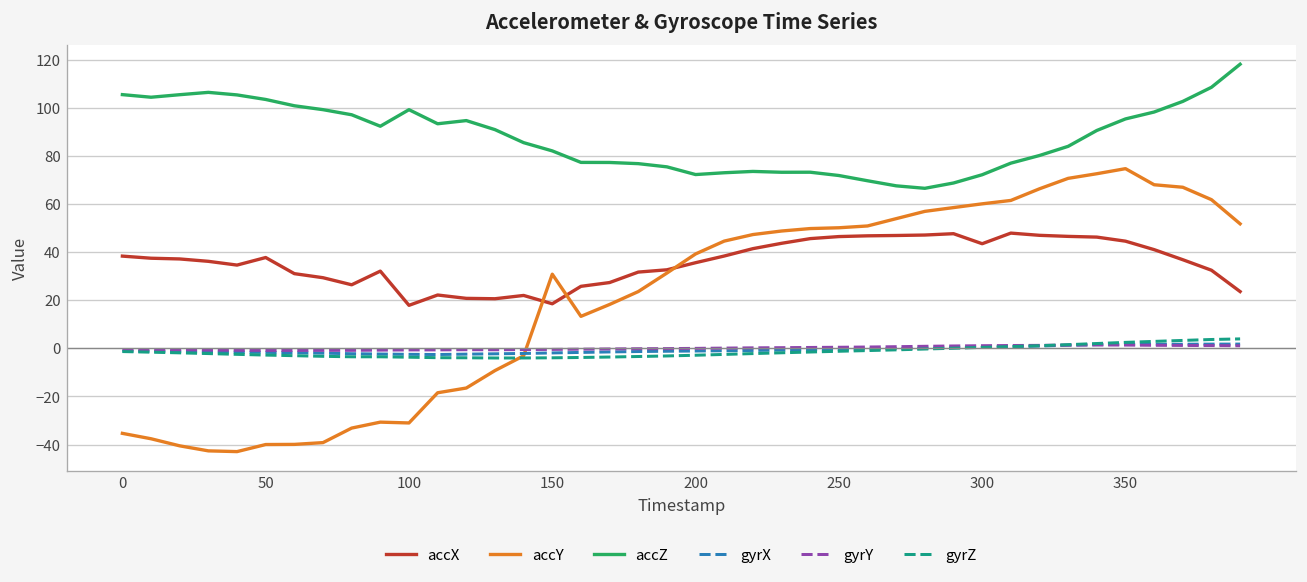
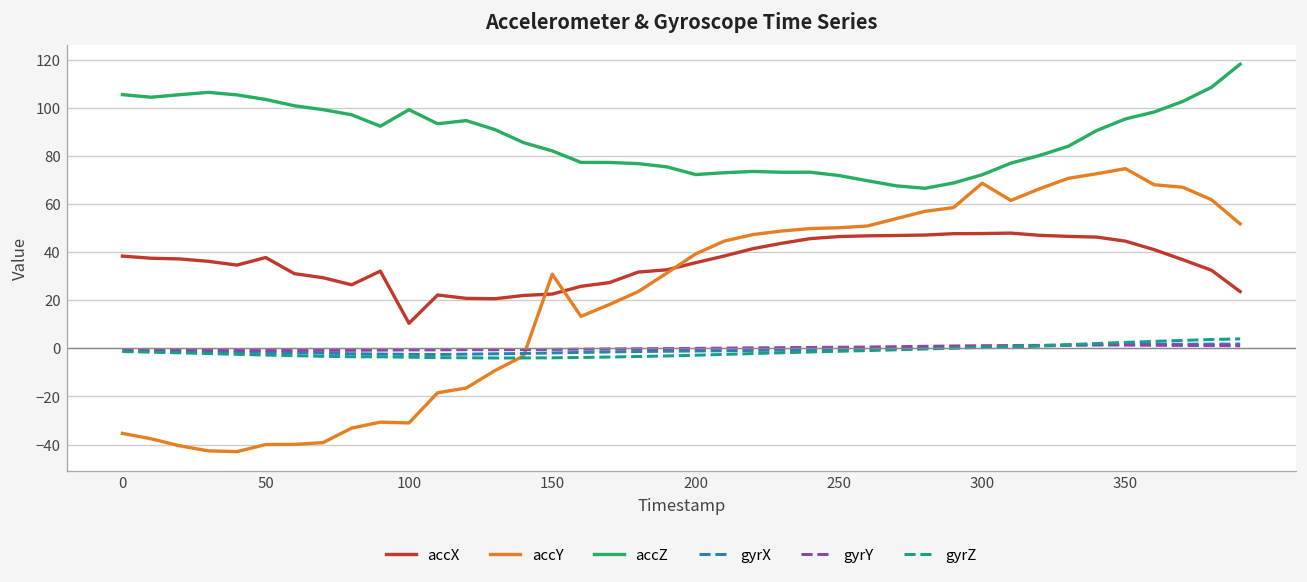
  {
    "accX": {
      "0": 38,
      "50": 38,
-     "100": 18,
-     "150": 19,
+     "100": 10,
+     "150": 23,
      "200": 36,
      "250": 46,
-     "300": 44,
+     "300": 48,
      "350": 45
    },
    "accY": {
      "0": -35,
      "50": -40,
      "100": -31,
      "150": 31,
      "200": 39,
      "250": 50,
-     "300": 60,
+     "300": 69,
      "350": 75
    },
    "gyrX": {
      "150": -2
    },
    "gyrY": {
      "100": -1,
      "150": 0
    }
  }
